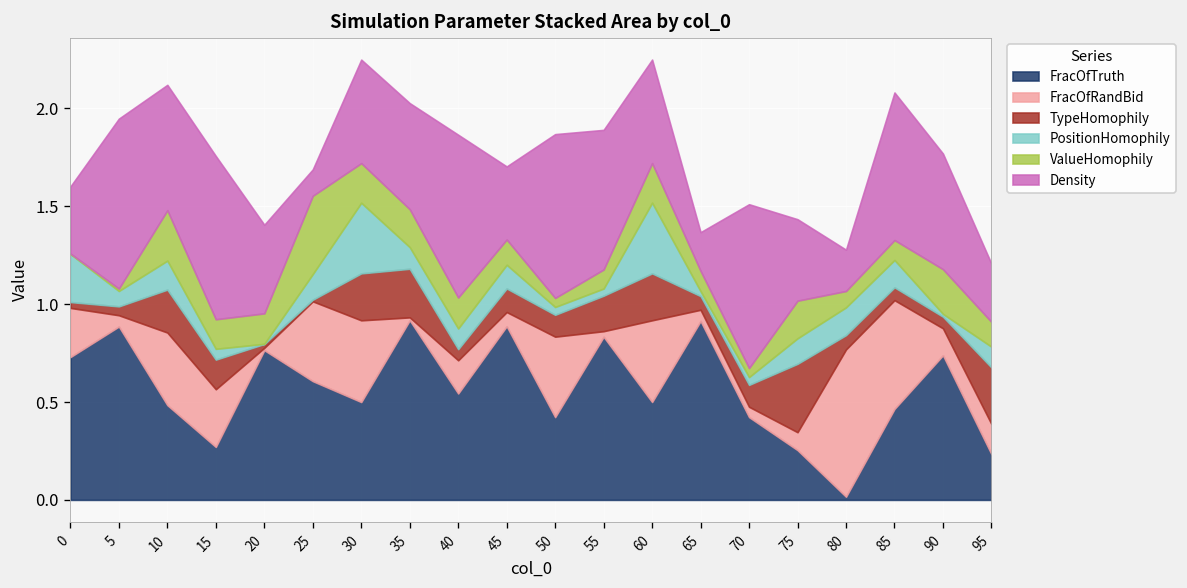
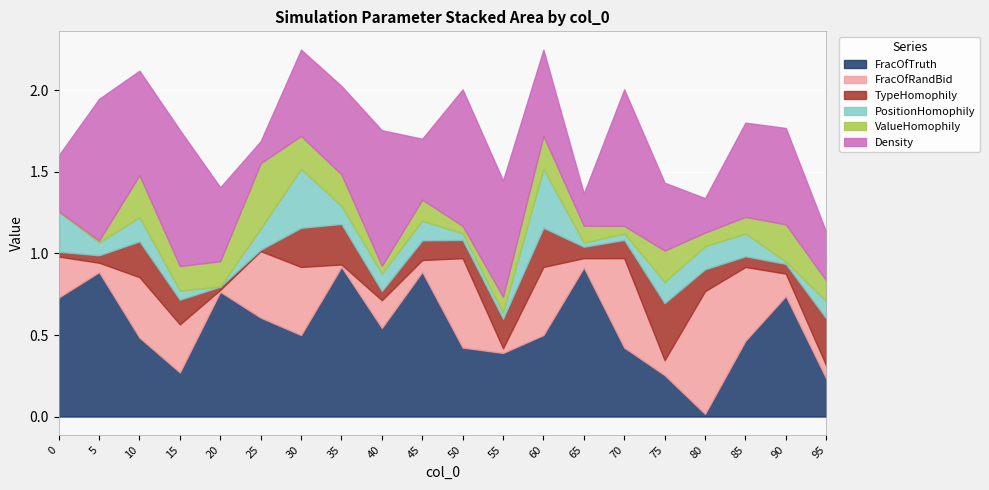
  {
    "FracOfTruth": {
      "0": 0.73,
      "5": 0.89,
      "10": 0.48,
      "15": 0.27,
      "25": 0.61,
      "30": 0.50,
      "40": 0.54,
      "45": 0.89,
      "50": 0.42,
-     "55": 0.83,
+     "55": 0.39,
      "60": 0.50,
      "65": 0.91,
      "70": 0.42,
      "75": 0.25,
      "80": 0.02,
      "85": 0.46,
      "90": 0.74,
      "95": 0.23
    },
    "FracOfRandBid": {
      "0": 0.25,
      "5": 0.06,
      "10": 0.37,
      "15": 0.29,
      "30": 0.42,
      "40": 0.17,
      "45": 0.07,
-     "50": 0.41,
+     "50": 0.55,
      "55": 0.03,
      "60": 0.42,
      "65": 0.06,
-     "70": 0.05,
+     "70": 0.55,
      "75": 0.09,
      "80": 0.75,
-     "85": 0.56,
+     "85": 0.45,
      "90": 0.14,
-     "95": 0.15
+     "95": 0.08
    },
    "TypeHomophily": {
      "0": 0.03,
      "5": 0.05,
      "10": 0.22,
      "15": 0.15,
      "30": 0.24,
      "35": 0.25,
      "40": 0.06,
      "45": 0.12,
      "50": 0.11,
      "55": 0.18,
      "60": 0.24,
      "65": 0.07,
      "70": 0.11,
      "75": 0.35,
-     "80": 0.07,
+     "80": 0.13,
      "85": 0.07,
      "95": 0.29
    },
    "PositionHomophily": {
      "10": 0.15,
      "15": 0.06,
      "25": 0.13,
      "30": 0.36,
      "35": 0.11,
      "40": 0.11,
      "45": 0.12,
      "50": 0.04,
      "55": 0.04,
      "60": 0.36,
      "65": 0.02,
      "70": 0.04,
      "75": 0.13,
      "80": 0.14,
      "85": 0.14,
      "95": 0.11
    },
    "ValueHomophily": {
      "10": 0.26,
      "15": 0.15,
      "20": 0.16,
      "25": 0.40,
      "30": 0.20,
      "35": 0.19,
-     "40": 0.16,
+     "40": 0.05,
      "45": 0.13,
      "50": 0.05,
      "55": 0.10,
      "60": 0.20,
      "65": 0.10,
      "70": 0.05,
      "75": 0.19,
      "80": 0.08,
      "85": 0.10,
      "90": 0.23,
      "95": 0.13
    },
    "Density": {
      "0": 0.34,
      "5": 0.87,
      "10": 0.64,
      "15": 0.83,
      "20": 0.45,
      "25": 0.14,
      "30": 0.53,
      "35": 0.54,
      "40": 0.83,
      "45": 0.37,
      "50": 0.84,
      "55": 0.71,
      "60": 0.53,
      "65": 0.20,
      "70": 0.84,
      "75": 0.42,
      "80": 0.21,
-     "85": 0.75,
+     "85": 0.58,
      "90": 0.59,
      "95": 0.30
    }
  }
